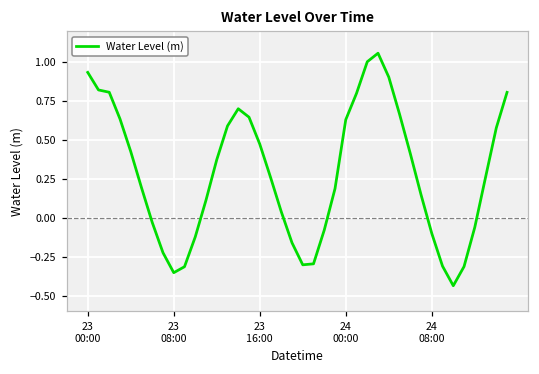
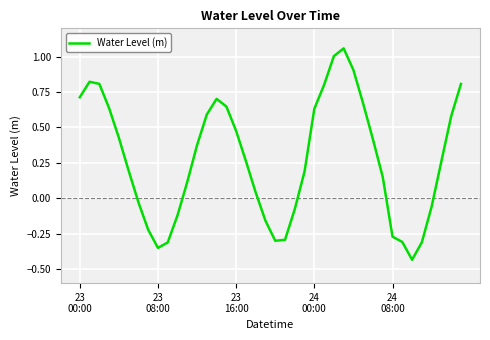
  {
-   "23 00:00": 0.94,
+   "23 00:00": 0.71,
    "23 08:00": -0.35,
    "23 16:00": 0.47,
    "24 00:00": 0.63,
-   "24 08:00": -0.10
+   "24 08:00": -0.27
  }
